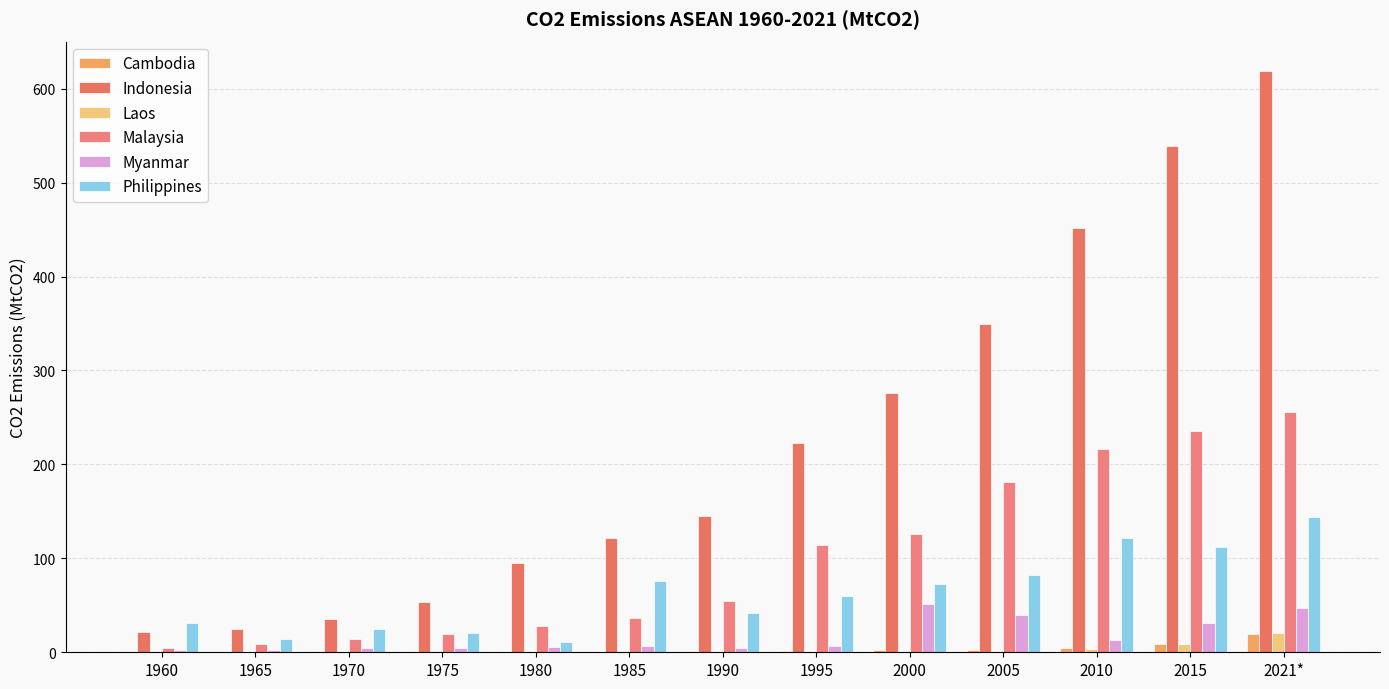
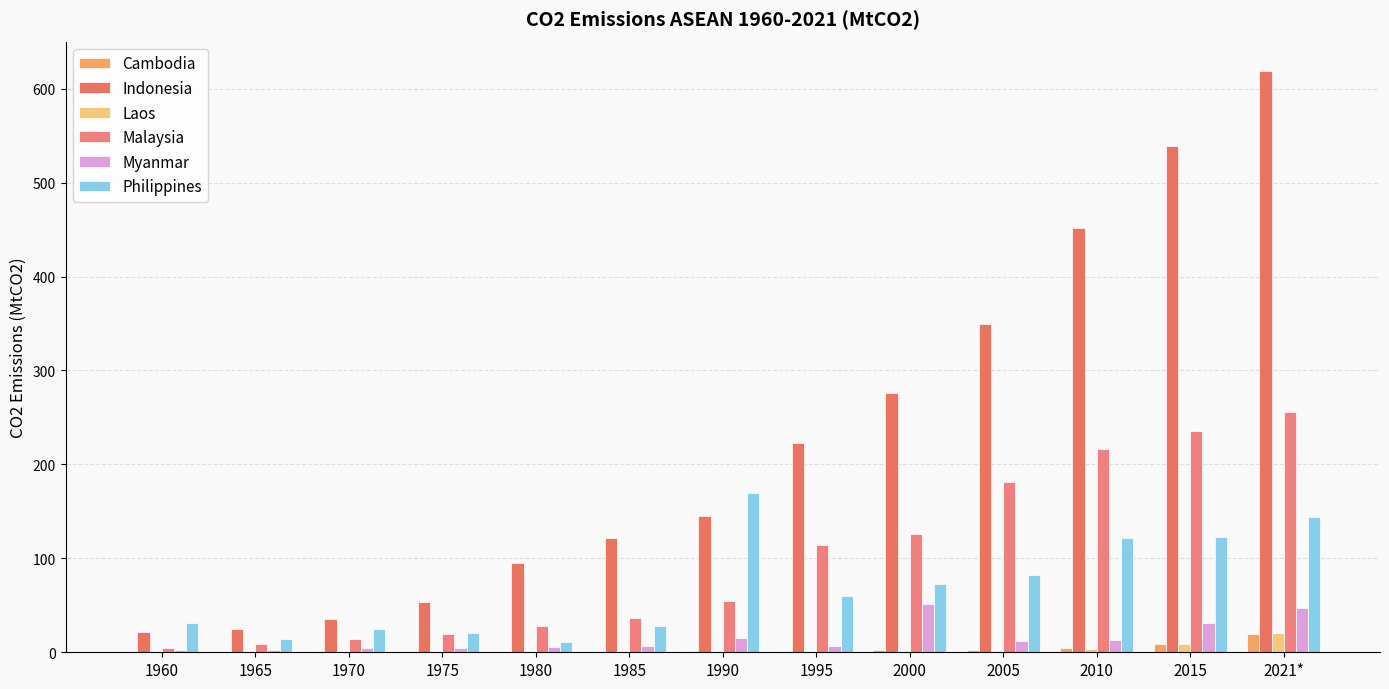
  {
    "Myanmar": {
      "1960": 0,
      "1965": 0,
      "1970": 0,
      "1975": 0,
      "1980": 10,
      "1985": 10,
-     "1990": 0,
+     "1990": 10,
      "1995": 10,
      "2000": 50,
-     "2005": 40,
+     "2005": 10,
      "2010": 10,
      "2015": 30,
      "2021*": 50
    },
    "Philippines": {
      "1960": 30,
      "1965": 10,
      "1970": 20,
      "1975": 20,
      "1980": 10,
-     "1985": 80,
-     "1990": 40,
+     "1985": 30,
+     "1990": 170,
      "1995": 60,
      "2000": 70,
      "2005": 80,
      "2010": 120,
-     "2015": 110,
+     "2015": 120,
      "2021*": 140
    }
  }
